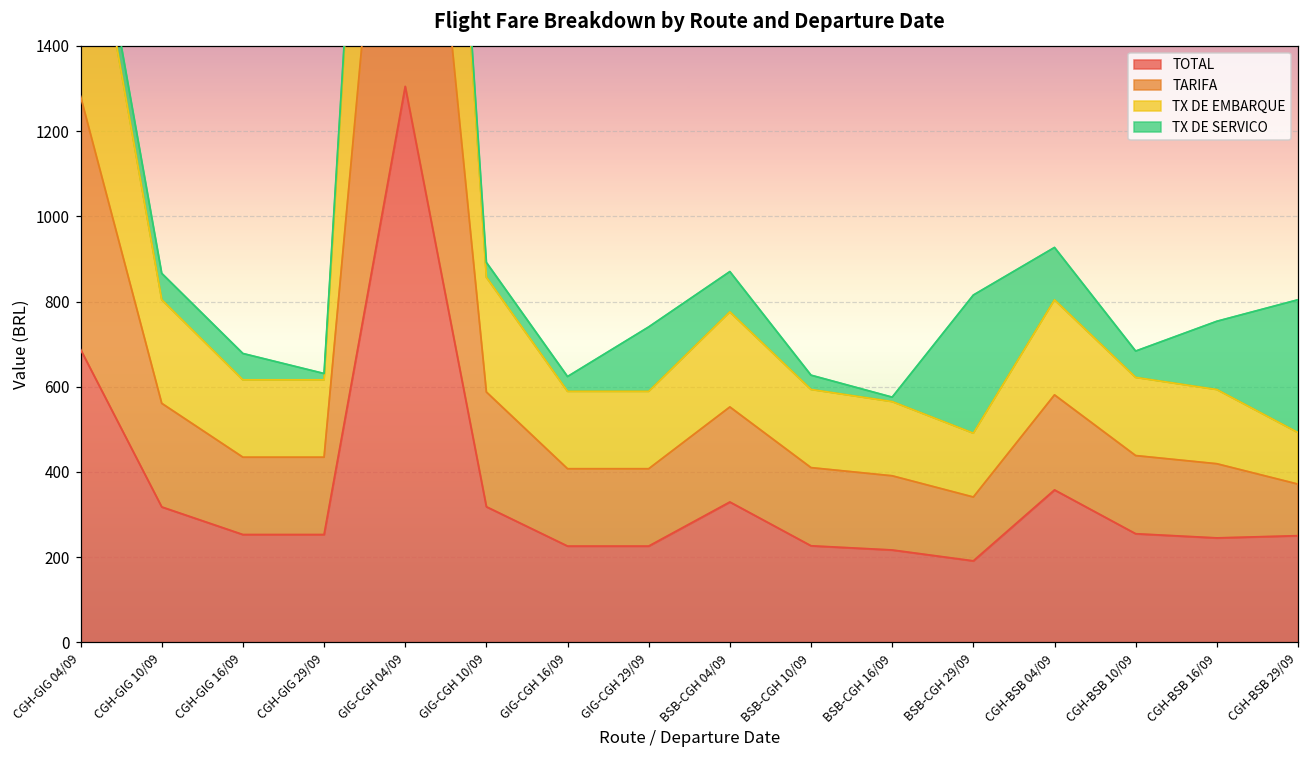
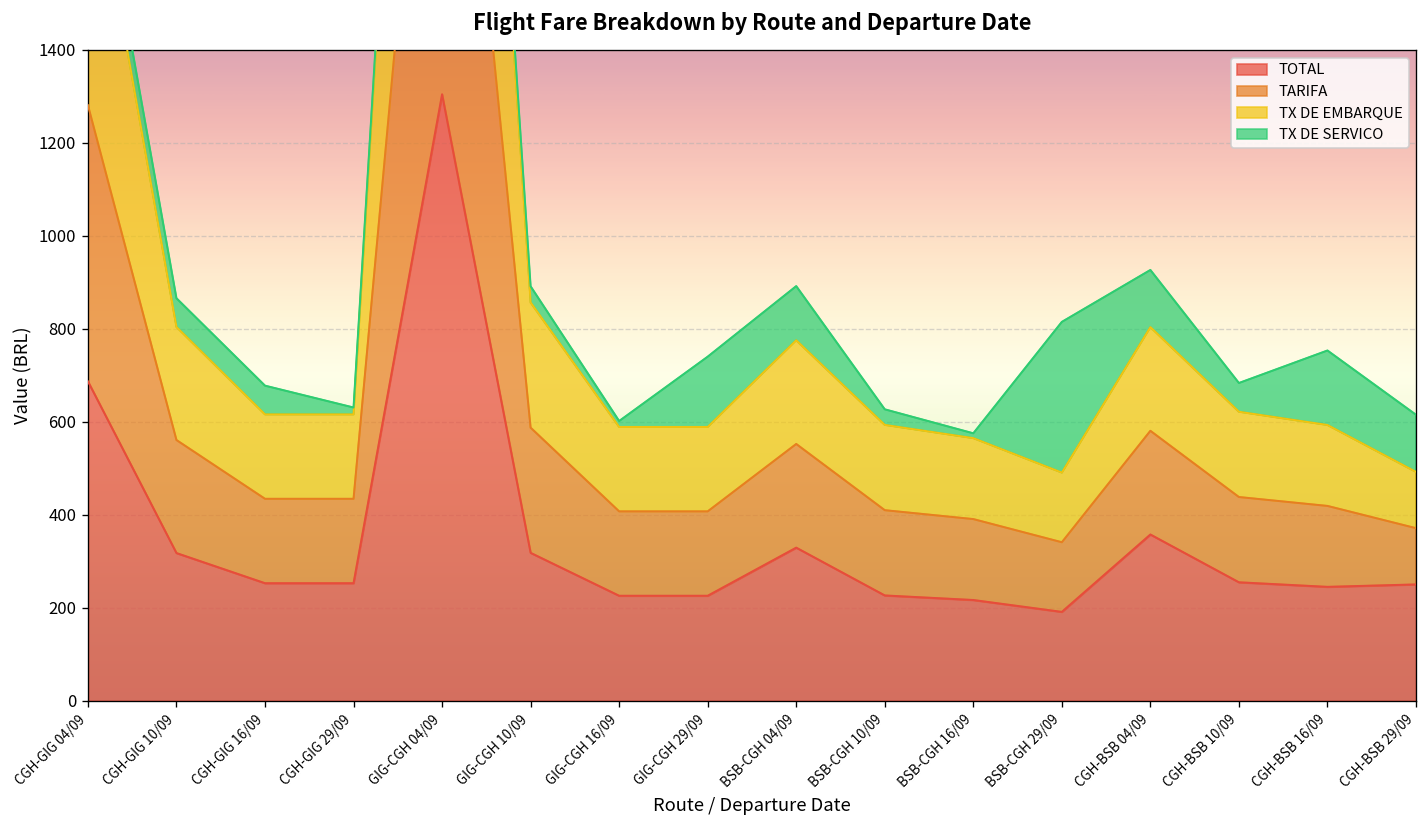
  {
    "TX DE EMBARQUE": {
      "CGH-GIG 10/09": 240,
      "CGH-GIG 16/09": 180,
      "CGH-GIG 29/09": 180,
      "GIG-CGH 10/09": 270,
      "GIG-CGH 16/09": 180,
      "GIG-CGH 29/09": 180,
      "BSB-CGH 04/09": 220,
      "BSB-CGH 10/09": 180,
      "BSB-CGH 16/09": 170,
      "BSB-CGH 29/09": 150,
      "CGH-BSB 04/09": 220,
      "CGH-BSB 10/09": 180,
      "CGH-BSB 16/09": 170,
      "CGH-BSB 29/09": 120
    },
    "TX DE SERVICO": {
      "CGH-GIG 10/09": 60,
      "CGH-GIG 16/09": 60,
      "CGH-GIG 29/09": 10,
      "GIG-CGH 10/09": 30,
-     "GIG-CGH 16/09": 30,
+     "GIG-CGH 16/09": 10,
      "GIG-CGH 29/09": 150,
-     "BSB-CGH 04/09": 90,
+     "BSB-CGH 04/09": 120,
      "BSB-CGH 10/09": 30,
      "BSB-CGH 16/09": 10,
      "BSB-CGH 29/09": 320,
      "CGH-BSB 04/09": 120,
      "CGH-BSB 10/09": 60,
      "CGH-BSB 16/09": 160,
-     "CGH-BSB 29/09": 310
+     "CGH-BSB 29/09": 120
    }
  }
